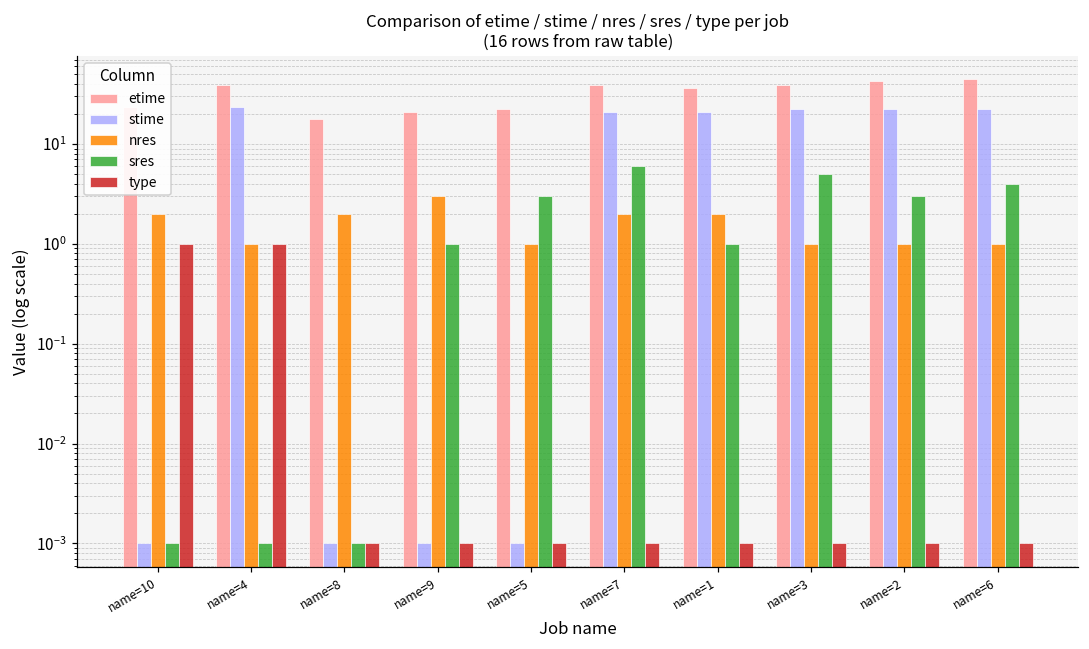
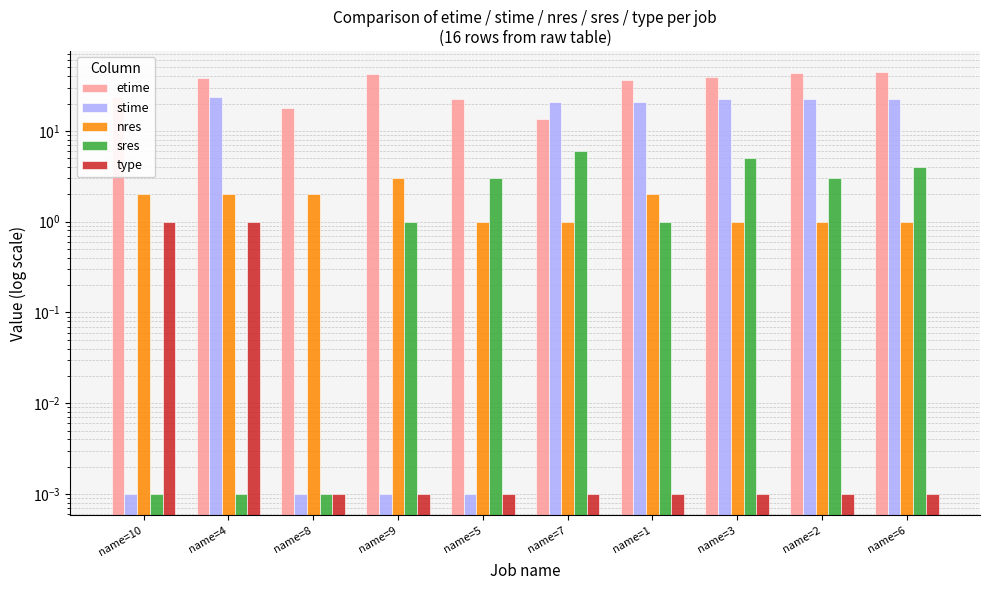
  {
    "etime": {
      "name=4": 39,
      "name=8": 18,
-     "name=9": 21,
+     "name=9": 40,
      "name=5": 22,
-     "name=7": 39,
+     "name=7": 13,
      "name=1": 37,
      "name=3": 39,
      "name=2": 40,
      "name=6": 40
    },
    "stime": {
      "name=10": 0.0010,
      "name=4": 24,
      "name=8": 0.0010,
      "name=9": 0.0010,
      "name=5": 0.0010,
      "name=7": 21,
      "name=1": 21,
      "name=3": 22,
      "name=2": 22,
      "name=6": 22
    },
    "nres": {
      "name=10": 2,
-     "name=4": 1,
+     "name=4": 2,
      "name=8": 2,
      "name=9": 3,
      "name=5": 1,
-     "name=7": 2,
+     "name=7": 1,
      "name=1": 2,
      "name=3": 1,
      "name=2": 1,
      "name=6": 1
    },
    "sres": {
      "name=10": 0.0010,
      "name=4": 0.0010,
      "name=8": 0.0010,
      "name=9": 1,
      "name=5": 3,
      "name=7": 6,
      "name=1": 1,
      "name=3": 5,
      "name=2": 3,
      "name=6": 4
    },
    "type": {
      "name=10": 1,
      "name=4": 1,
      "name=8": 0.0010,
      "name=9": 0.0010,
      "name=5": 0.0010,
      "name=7": 0.0010,
      "name=1": 0.0010,
      "name=3": 0.0010,
      "name=2": 0.0010,
      "name=6": 0.0010
    }
  }
